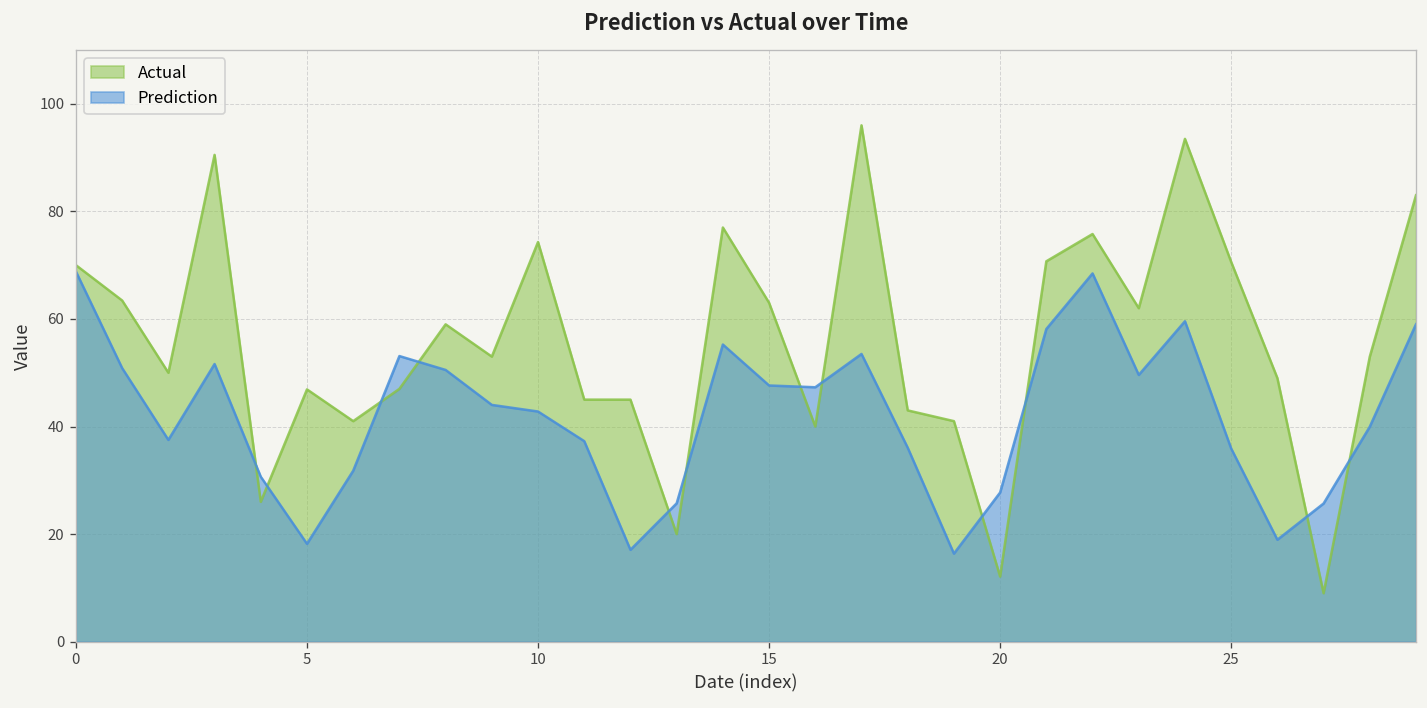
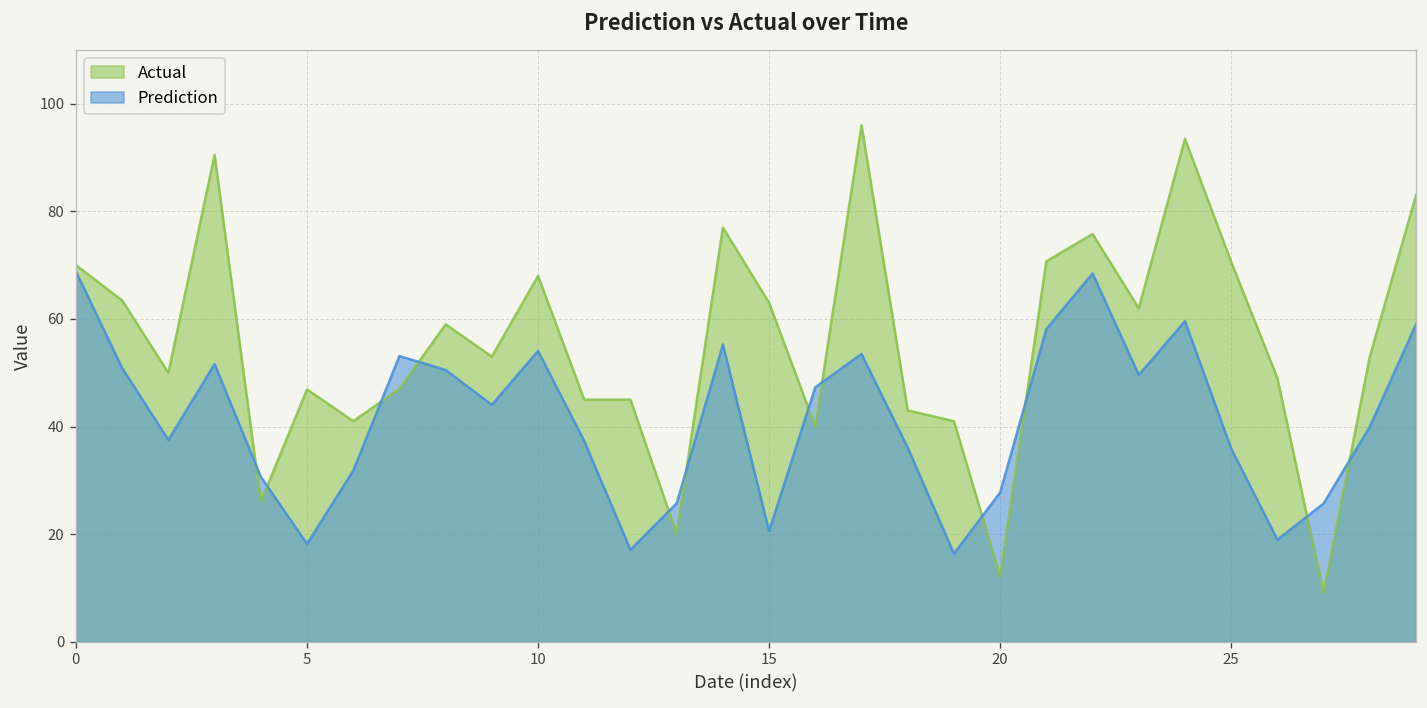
  {
    "Actual": {
      "0": 70,
      "5": 47,
-     "10": 74,
+     "10": 68,
      "15": 63,
      "20": 12,
      "25": 71
    },
    "Prediction": {
      "0": 69,
      "5": 18,
-     "10": 43,
-     "15": 48,
+     "10": 54,
+     "15": 21,
      "20": 28,
      "25": 36
    }
  }
